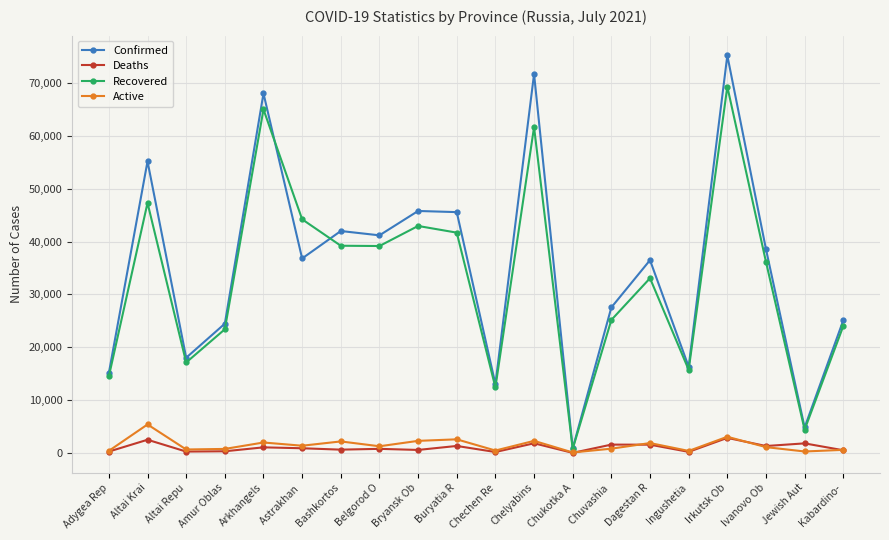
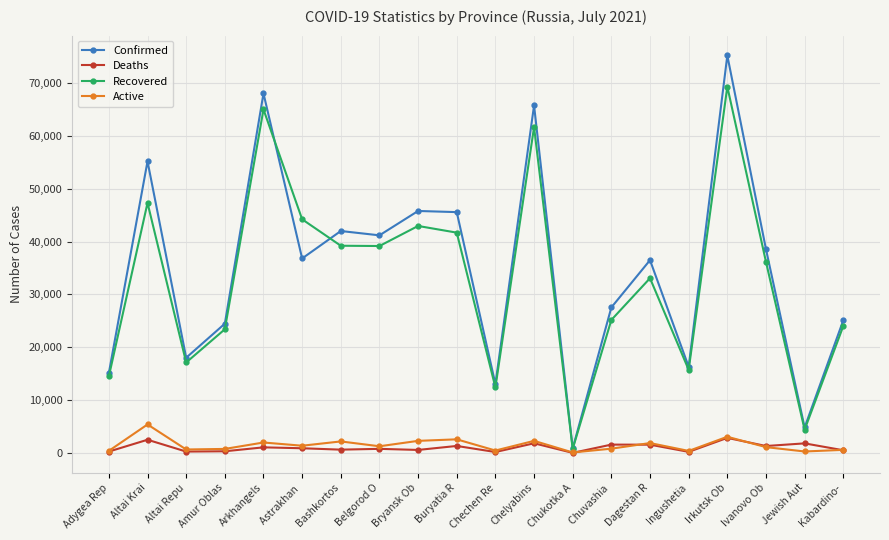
  {
    "Confirmed": {
      "Adygea Rep": "15,000",
      "Altai Krai": "55,000",
      "Altai Repu": "18,000",
      "Amur Oblas": "24,000",
      "Arkhangels": "68,000",
      "Astrakhan": "37,000",
      "Bashkortos": "42,000",
      "Belgorod O": "41,000",
      "Bryansk Ob": "46,000",
      "Buryatia R": "46,000",
      "Chechen Re": "13,000",
-     "Chelyabins": "72,000",
+     "Chelyabins": "66,000",
      "Chuvashia": "28,000",
      "Dagestan R": "36,000",
      "Ingushetia": "16,000",
      "Irkutsk Ob": "75,000",
      "Ivanovo Ob": "39,000",
      "Kabardino-": "25,000"
    },
    "Deaths": {
      "Altai Krai": "2,000",
      "Arkhangels": "1,000",
      "Astrakhan": "1,000",
      "Bashkortos": "1,000",
      "Belgorod O": "1,000",
      "Bryansk Ob": "1,000",
      "Buryatia R": "1,000",
      "Chuvashia": "2,000",
      "Jewish Aut": "2,000"
    },
    "Recovered": {
      "Adygea Rep": "14,000",
      "Altai Krai": "47,000",
      "Altai Repu": "17,000",
      "Amur Oblas": "23,000",
      "Arkhangels": "65,000",
      "Astrakhan": "44,000",
      "Bashkortos": "39,000",
      "Belgorod O": "39,000",
      "Bryansk Ob": "43,000",
      "Buryatia R": "42,000",
      "Chechen Re": "12,000",
      "Chelyabins": "62,000",
      "Chuvashia": "25,000",
      "Dagestan R": "33,000",
      "Ingushetia": "16,000",
      "Irkutsk Ob": "69,000",
      "Ivanovo Ob": "36,000",
      "Kabardino-": "24,000"
    },
    "Active": {
      "Altai Krai": "5,000",
      "Arkhangels": "2,000",
      "Astrakhan": "1,000",
      "Bashkortos": "2,000",
      "Belgorod O": "1,000",
      "Bryansk Ob": "2,000",
      "Buryatia R": "3,000",
      "Chuvashia": "1,000",
      "Jewish Aut": "0"
    }
  }
